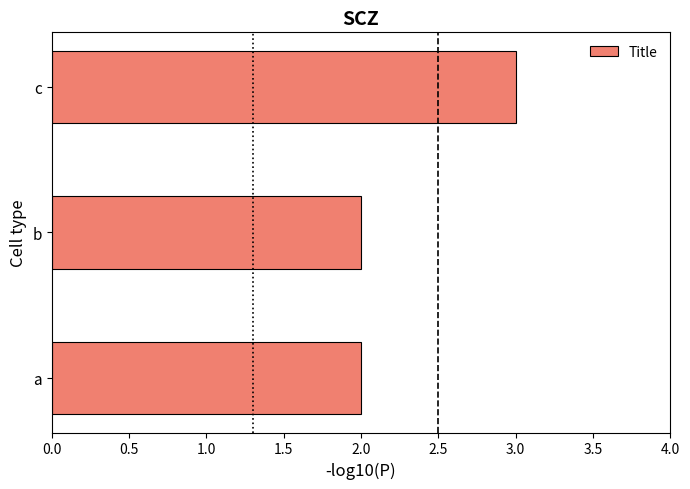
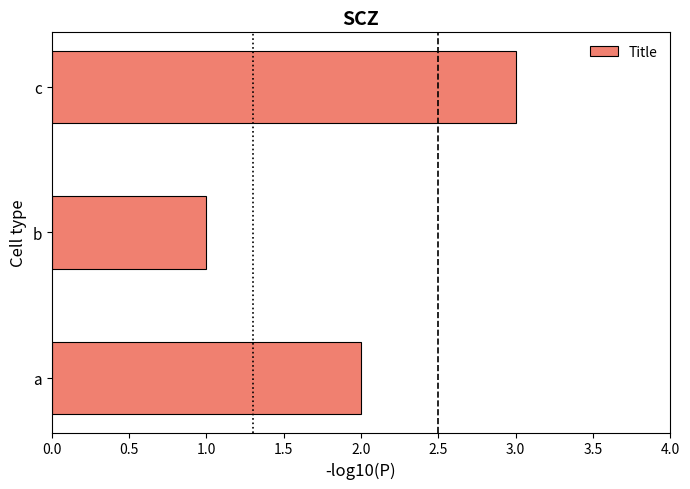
  {
    "c": 3,
-   "b": 2,
+   "b": 1,
    "a": 2
  }
